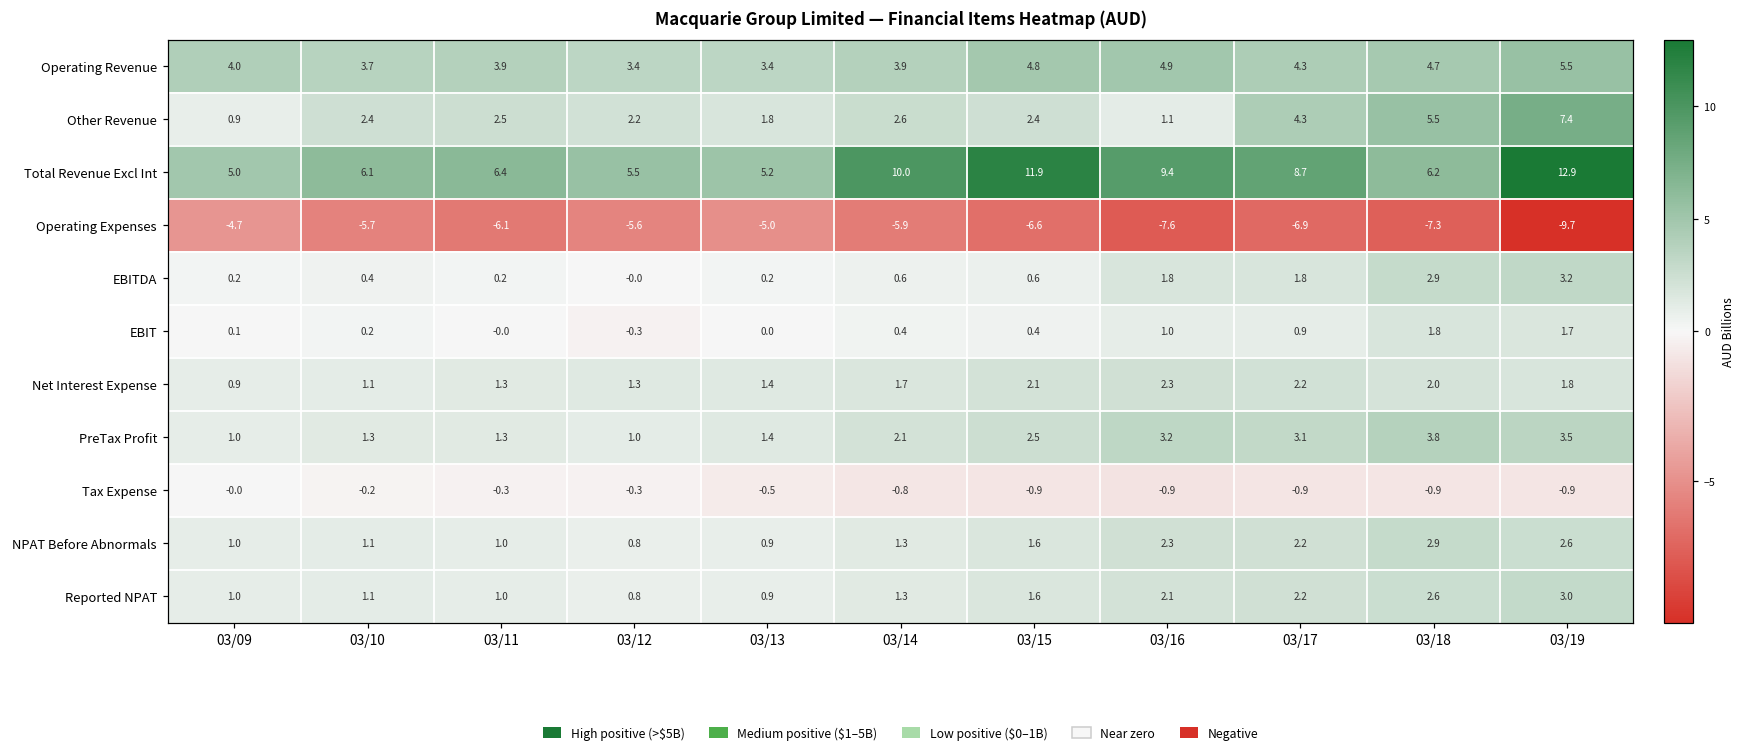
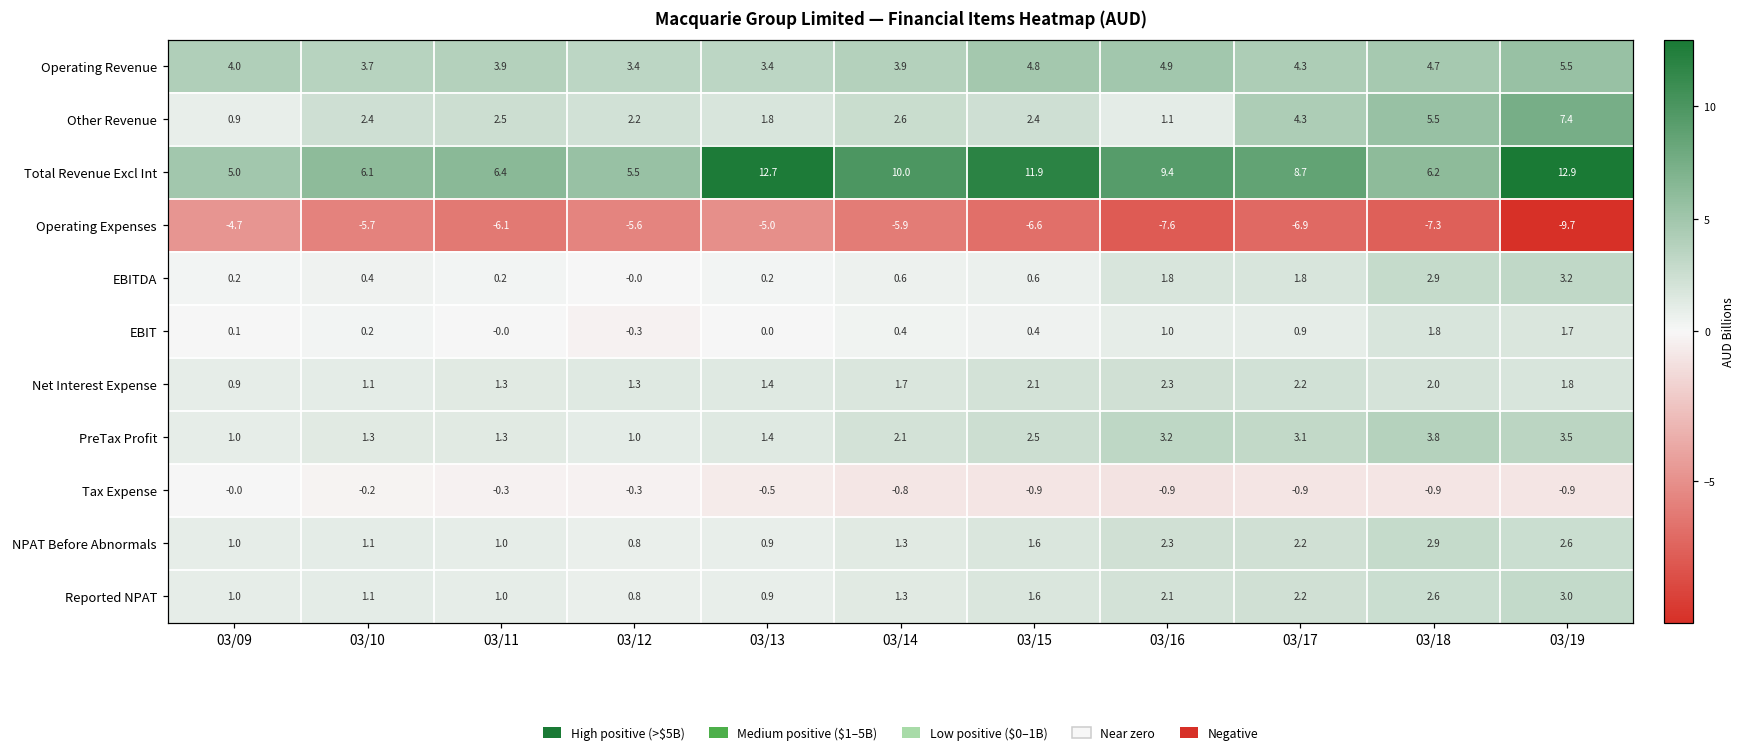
  {
    "Operating Revenue": {
      "03/09": 4.0,
      "03/10": 3.7,
      "03/11": 3.9,
      "03/12": 3.4,
      "03/13": 3.4,
      "03/14": 3.9,
      "03/15": 4.8,
      "03/16": 4.9,
      "03/17": 4.3,
      "03/18": 4.7,
      "03/19": 5.5
    },
    "Other Revenue": {
      "03/09": 0.9,
      "03/10": 2.4,
      "03/11": 2.5,
      "03/12": 2.2,
      "03/13": 1.8,
      "03/14": 2.6,
      "03/15": 2.4,
      "03/16": 1.1,
      "03/17": 4.3,
      "03/18": 5.5,
      "03/19": 7.4
    },
    "Total Revenue Excl Int": {
      "03/09": 5.0,
      "03/10": 6.1,
      "03/11": 6.4,
      "03/12": 5.5,
-     "03/13": 5.2,
+     "03/13": 12.7,
      "03/14": 10.0,
      "03/15": 11.9,
      "03/16": 9.4,
      "03/17": 8.7,
      "03/18": 6.2,
      "03/19": 12.9
    },
    "Operating Expenses": {
      "03/09": -4.7,
      "03/10": -5.7,
      "03/11": -6.1,
      "03/12": -5.6,
      "03/13": -5.0,
      "03/14": -5.9,
      "03/15": -6.6,
      "03/16": -7.6,
      "03/17": -6.9,
      "03/18": -7.3,
      "03/19": -9.7
    },
    "EBITDA": {
      "03/09": 0.2,
      "03/10": 0.4,
      "03/11": 0.2,
      "03/12": -0.0,
      "03/13": 0.2,
      "03/14": 0.6,
      "03/15": 0.6,
      "03/16": 1.8,
      "03/17": 1.8,
      "03/18": 2.9,
      "03/19": 3.2
    },
    "EBIT": {
      "03/09": 0.1,
      "03/10": 0.2,
      "03/11": -0.0,
      "03/12": -0.3,
      "03/13": 0.0,
      "03/14": 0.4,
      "03/15": 0.4,
      "03/16": 1.0,
      "03/17": 0.9,
      "03/18": 1.8,
      "03/19": 1.7
    },
    "Net Interest Expense": {
      "03/09": 0.9,
      "03/10": 1.1,
      "03/11": 1.3,
      "03/12": 1.3,
      "03/13": 1.4,
      "03/14": 1.7,
      "03/15": 2.1,
      "03/16": 2.3,
      "03/17": 2.2,
      "03/18": 2.0,
      "03/19": 1.8
    },
    "PreTax Profit": {
      "03/09": 1.0,
      "03/10": 1.3,
      "03/11": 1.3,
      "03/12": 1.0,
      "03/13": 1.4,
      "03/14": 2.1,
      "03/15": 2.5,
      "03/16": 3.2,
      "03/17": 3.1,
      "03/18": 3.8,
      "03/19": 3.5
    },
    "Tax Expense": {
      "03/09": -0.0,
      "03/10": -0.2,
      "03/11": -0.3,
      "03/12": -0.3,
      "03/13": -0.5,
      "03/14": -0.8,
      "03/15": -0.9,
      "03/16": -0.9,
      "03/17": -0.9,
      "03/18": -0.9,
      "03/19": -0.9
    },
    "NPAT Before Abnormals": {
      "03/09": 1.0,
      "03/10": 1.1,
      "03/11": 1.0,
      "03/12": 0.8,
      "03/13": 0.9,
      "03/14": 1.3,
      "03/15": 1.6,
      "03/16": 2.3,
      "03/17": 2.2,
      "03/18": 2.9,
      "03/19": 2.6
    },
    "Reported NPAT": {
      "03/09": 1.0,
      "03/10": 1.1,
      "03/11": 1.0,
      "03/12": 0.8,
      "03/13": 0.9,
      "03/14": 1.3,
      "03/15": 1.6,
      "03/16": 2.1,
      "03/17": 2.2,
      "03/18": 2.6,
      "03/19": 3.0
    }
  }
